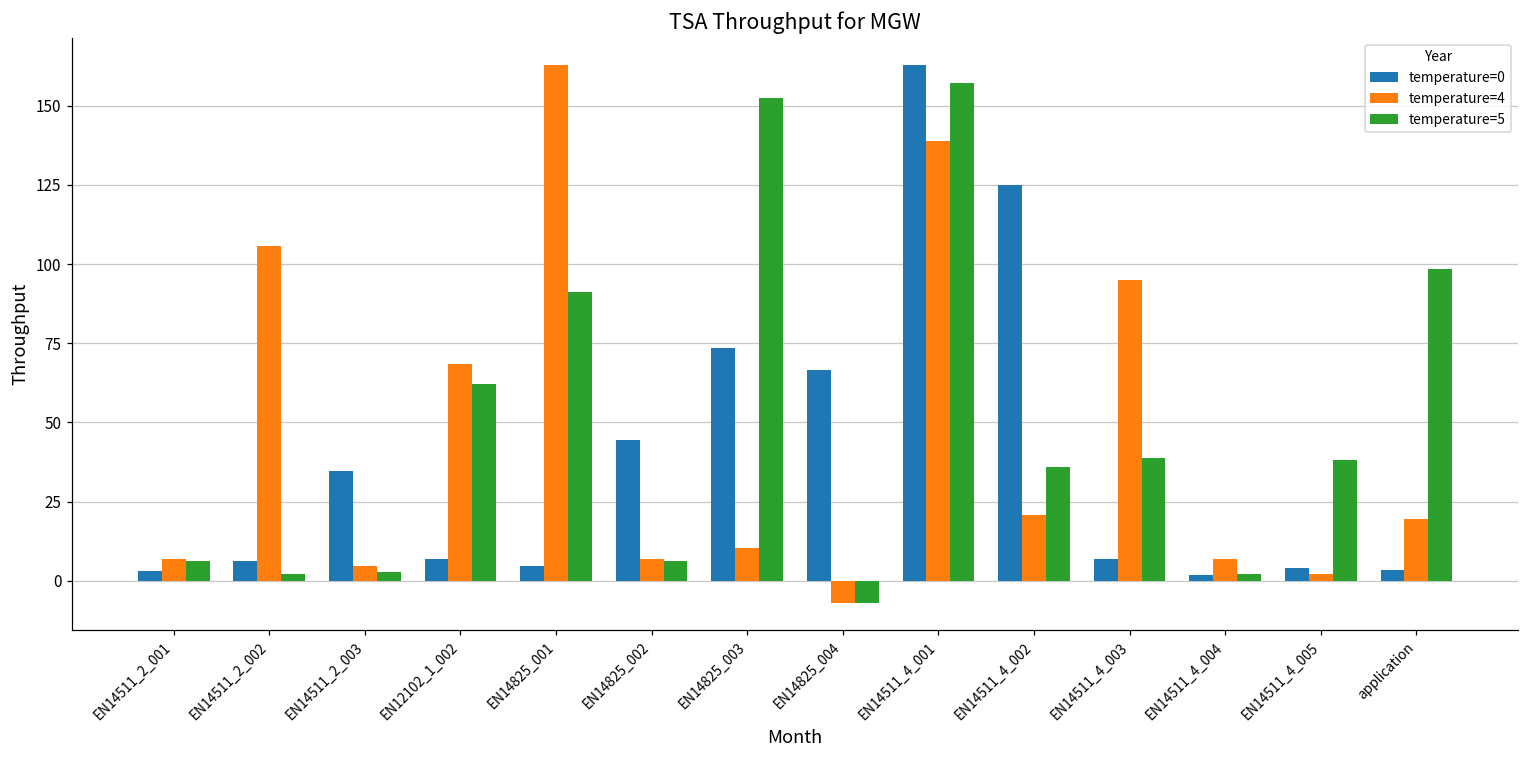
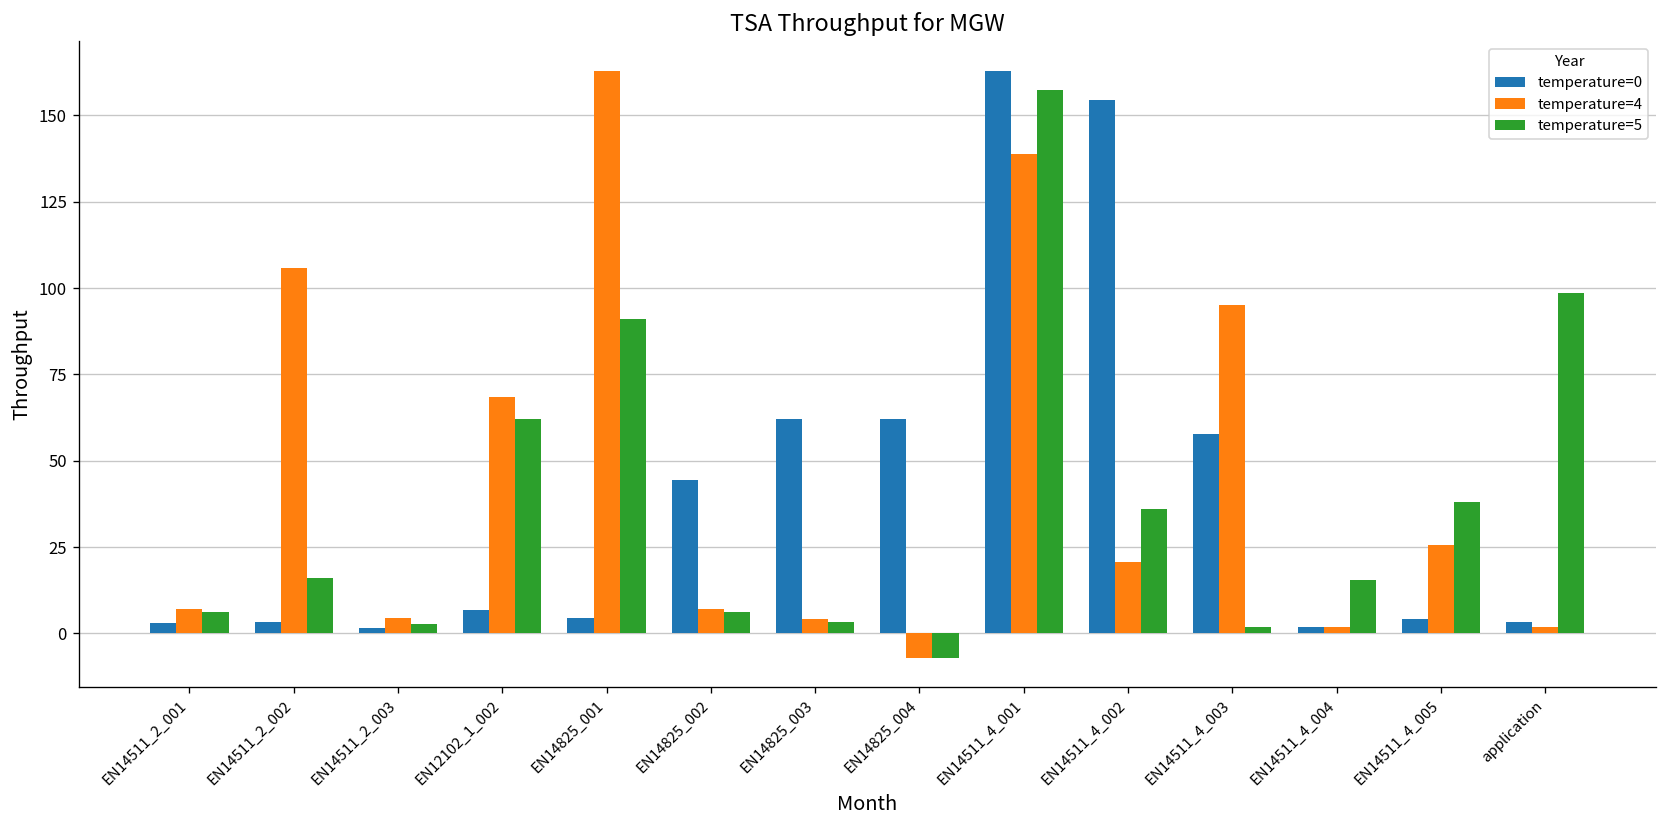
  {
    "temperature=0": {
      "EN14511_2_001": 3,
-     "EN14511_2_002": 6,
-     "EN14511_2_003": 35,
+     "EN14511_2_002": 3,
+     "EN14511_2_003": 2,
      "EN12102_1_002": 7,
      "EN14825_001": 5,
      "EN14825_002": 44,
-     "EN14825_003": 73,
-     "EN14825_004": 66,
+     "EN14825_003": 62,
+     "EN14825_004": 62,
      "EN14511_4_001": 163,
-     "EN14511_4_002": 125,
-     "EN14511_4_003": 7,
+     "EN14511_4_002": 155,
+     "EN14511_4_003": 58,
      "EN14511_4_004": 2,
      "EN14511_4_005": 4,
      "application": 3
    },
    "temperature=4": {
      "EN14511_2_001": 7,
      "EN14511_2_002": 106,
      "EN14511_2_003": 5,
      "EN12102_1_002": 69,
      "EN14825_001": 163,
      "EN14825_002": 7,
-     "EN14825_003": 10,
+     "EN14825_003": 4,
      "EN14825_004": -7,
      "EN14511_4_001": 139,
      "EN14511_4_002": 21,
      "EN14511_4_003": 95,
-     "EN14511_4_004": 7,
-     "EN14511_4_005": 2,
-     "application": 19
+     "EN14511_4_004": 2,
+     "EN14511_4_005": 26,
+     "application": 2
    },
    "temperature=5": {
      "EN14511_2_001": 6,
-     "EN14511_2_002": 2,
+     "EN14511_2_002": 16,
      "EN14511_2_003": 3,
      "EN12102_1_002": 62,
      "EN14825_001": 91,
      "EN14825_002": 6,
-     "EN14825_003": 152,
+     "EN14825_003": 3,
      "EN14825_004": -7,
      "EN14511_4_001": 157,
      "EN14511_4_002": 36,
-     "EN14511_4_003": 39,
-     "EN14511_4_004": 2,
+     "EN14511_4_003": 2,
+     "EN14511_4_004": 16,
      "EN14511_4_005": 38,
      "application": 99
    }
  }
